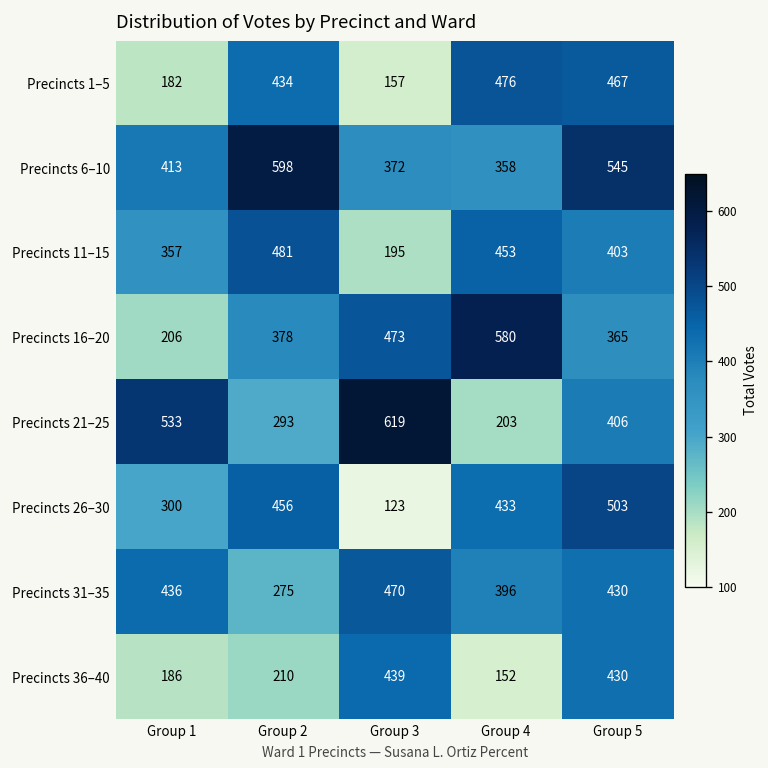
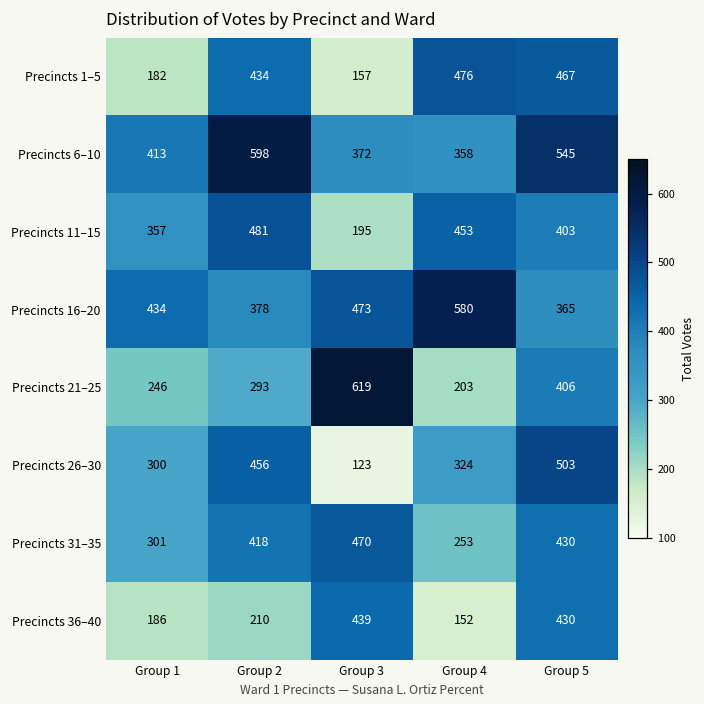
  {
    "Precincts 1–5": {
      "Group 1": 182,
      "Group 2": 434,
      "Group 3": 157,
      "Group 4": 476,
      "Group 5": 467
    },
    "Precincts 6–10": {
      "Group 1": 413,
      "Group 2": 598,
      "Group 3": 372,
      "Group 4": 358,
      "Group 5": 545
    },
    "Precincts 11–15": {
      "Group 1": 357,
      "Group 2": 481,
      "Group 3": 195,
      "Group 4": 453,
      "Group 5": 403
    },
    "Precincts 16–20": {
-     "Group 1": 206,
+     "Group 1": 434,
      "Group 2": 378,
      "Group 3": 473,
      "Group 4": 580,
      "Group 5": 365
    },
    "Precincts 21–25": {
-     "Group 1": 533,
+     "Group 1": 246,
      "Group 2": 293,
      "Group 3": 619,
      "Group 4": 203,
      "Group 5": 406
    },
    "Precincts 26–30": {
      "Group 1": 300,
      "Group 2": 456,
      "Group 3": 123,
-     "Group 4": 433,
+     "Group 4": 324,
      "Group 5": 503
    },
    "Precincts 31–35": {
-     "Group 1": 436,
-     "Group 2": 275,
+     "Group 1": 301,
+     "Group 2": 418,
      "Group 3": 470,
-     "Group 4": 396,
+     "Group 4": 253,
      "Group 5": 430
    },
    "Precincts 36–40": {
      "Group 1": 186,
      "Group 2": 210,
      "Group 3": 439,
      "Group 4": 152,
      "Group 5": 430
    }
  }
